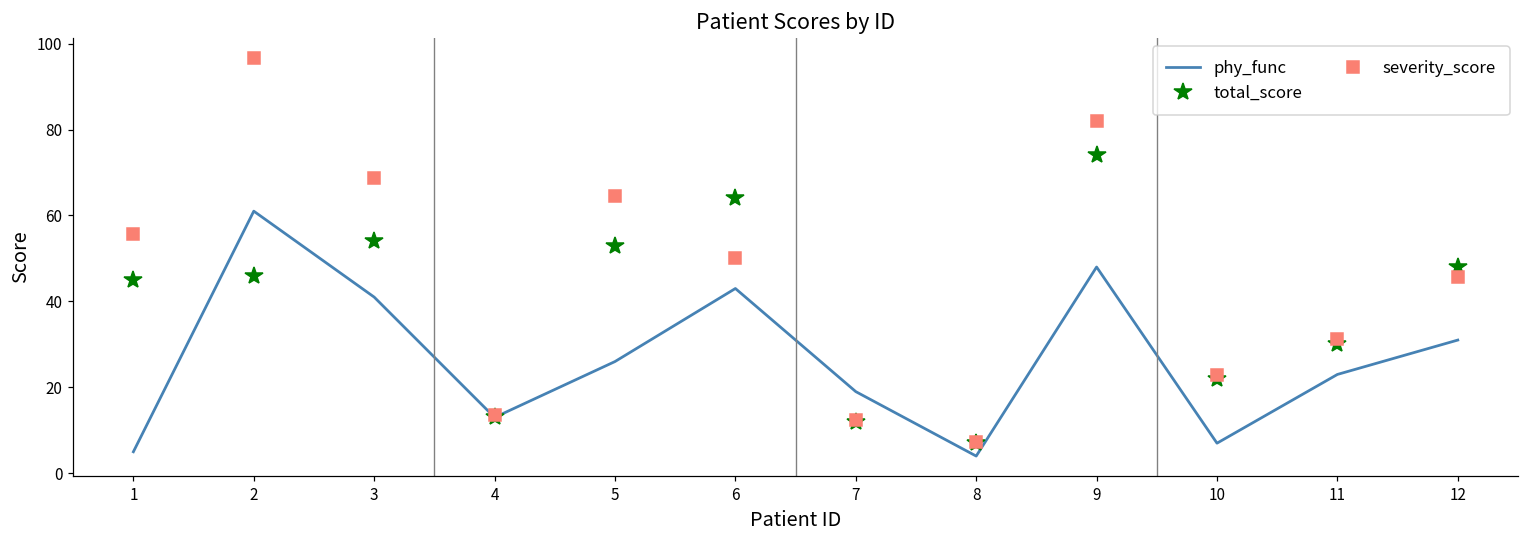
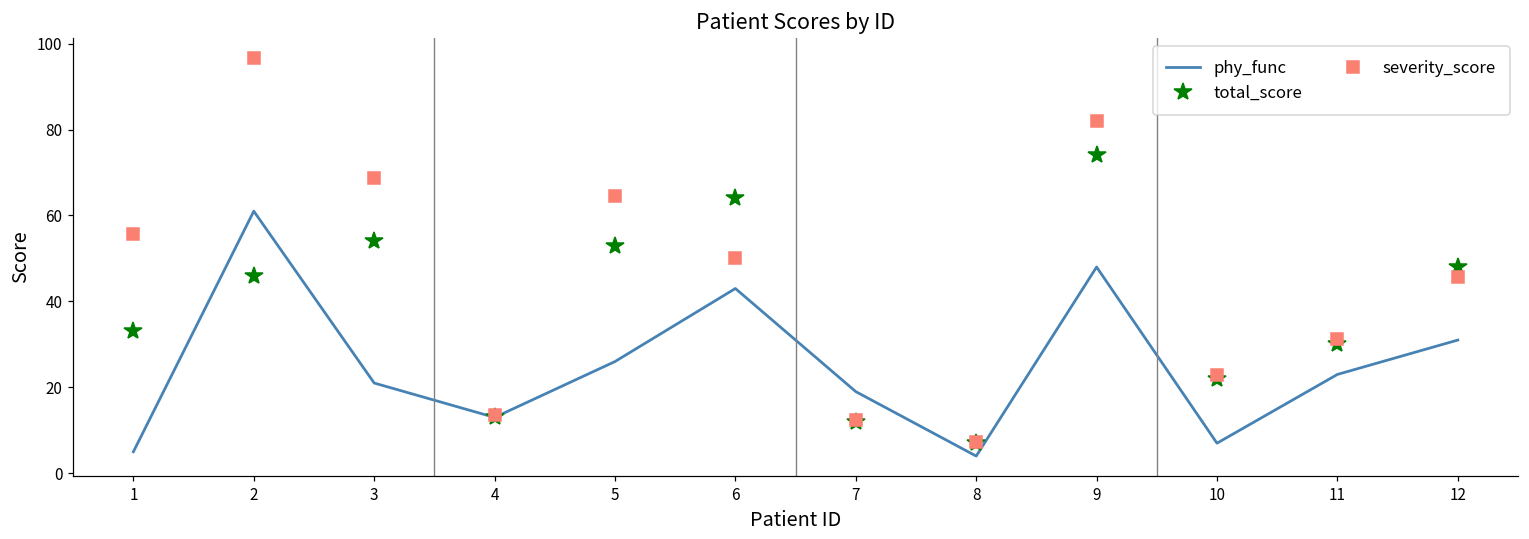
  {
    "phy_func": {
      "1": 5,
      "2": 61,
-     "3": 41,
+     "3": 21,
      "5": 26,
      "6": 43,
      "7": 19,
      "8": 4,
      "9": 48,
      "10": 7,
      "11": 23,
      "12": 31
    },
    "total_score": {
-     "1": 45,
+     "1": 33,
      "2": 46,
      "3": 54,
      "5": 53,
      "6": 64,
      "9": 74,
      "10": 22,
      "11": 30,
      "12": 48
    },
    "severity_score": {
      "1": 56,
      "2": 97,
      "3": 69,
      "5": 64,
      "6": 50,
      "9": 82,
      "10": 23,
      "11": 31,
      "12": 46
    }
  }
